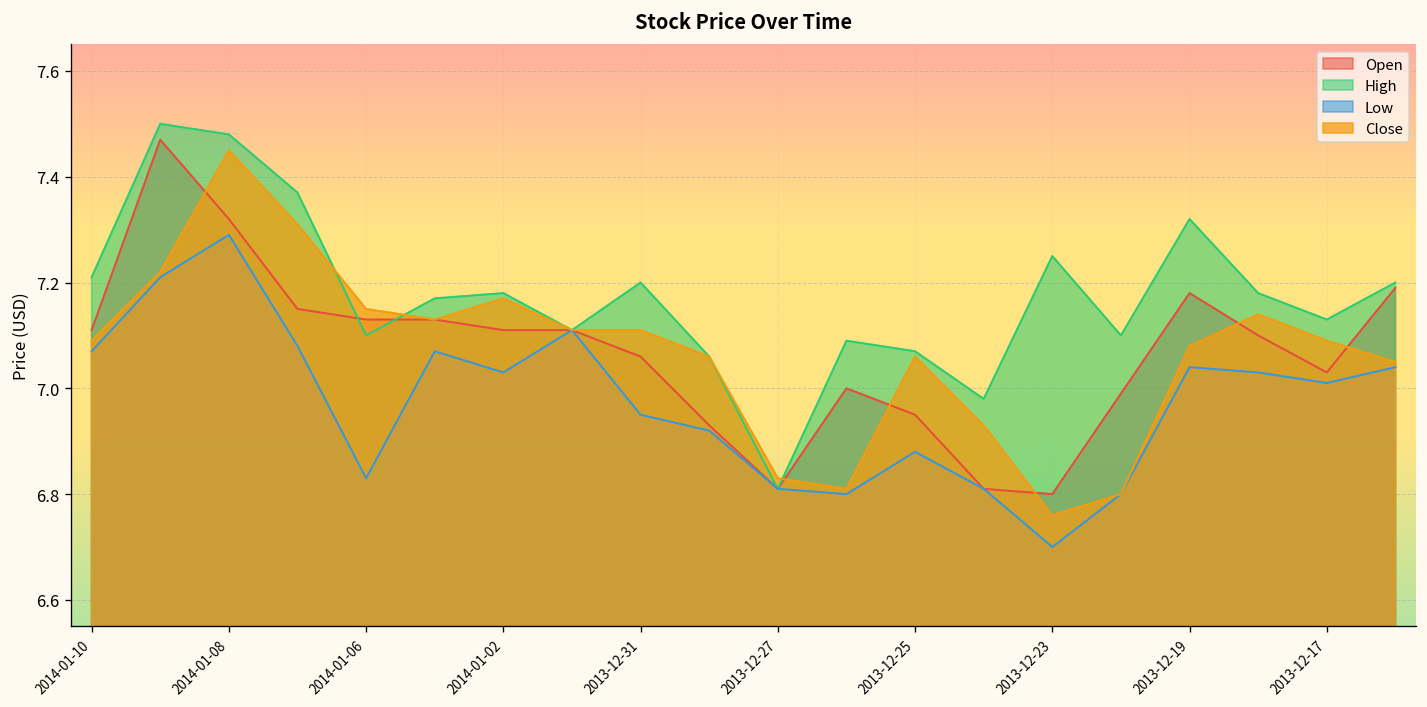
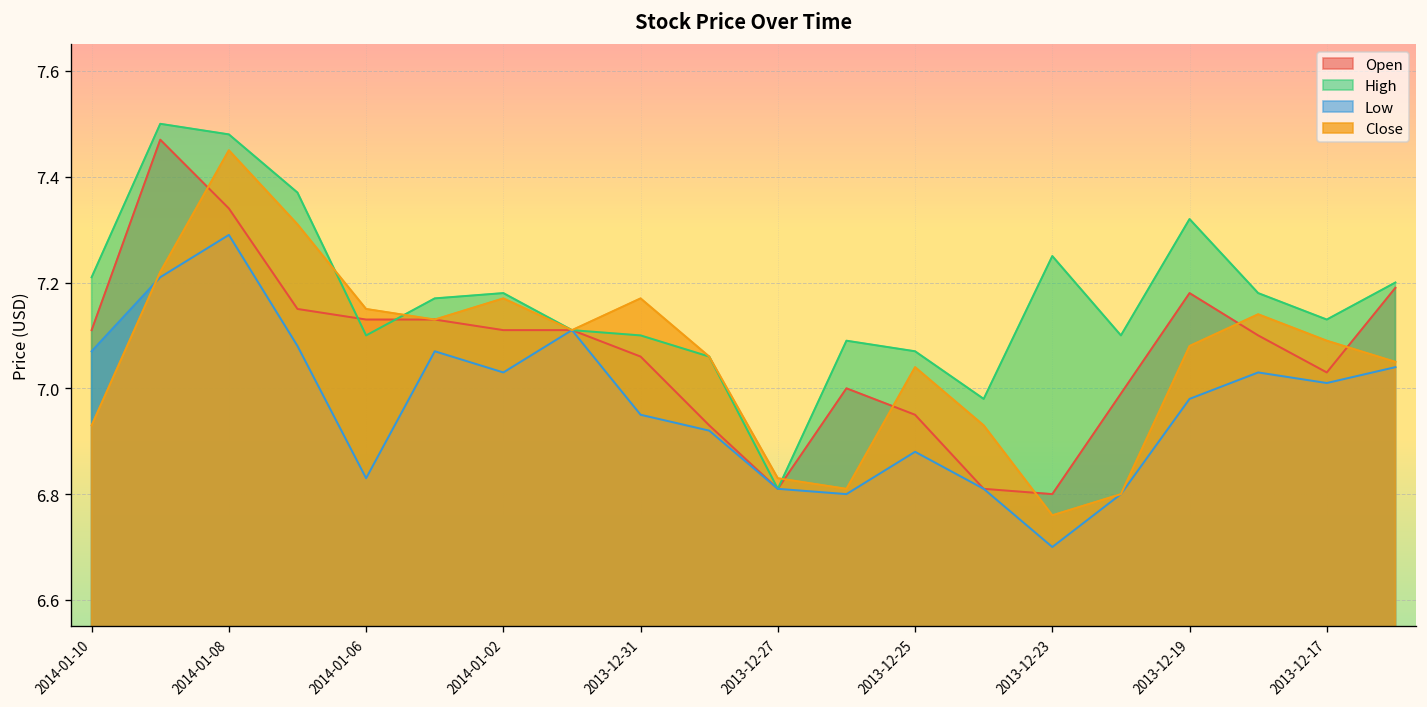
  {
    "Open": {
      "2014-01-10": 7.11,
-     "2014-01-08": 7.32,
+     "2014-01-08": 7.34,
      "2014-01-06": 7.13,
      "2014-01-02": 7.11,
      "2013-12-31": 7.06,
      "2013-12-25": 6.95,
      "2013-12-23": 6.80,
      "2013-12-19": 7.18,
      "2013-12-17": 7.03
    },
    "High": {
      "2014-01-10": 7.21,
      "2014-01-08": 7.48,
      "2014-01-06": 7.1,
      "2014-01-02": 7.18,
-     "2013-12-31": 7.2,
+     "2013-12-31": 7.1,
      "2013-12-25": 7.07,
      "2013-12-23": 7.25,
      "2013-12-19": 7.32,
      "2013-12-17": 7.13
    },
    "Low": {
      "2014-01-10": 7.07,
      "2014-01-08": 7.29,
      "2014-01-06": 6.83,
      "2014-01-02": 7.03,
      "2013-12-31": 6.95,
      "2013-12-25": 6.88,
      "2013-12-23": 6.70,
-     "2013-12-19": 7.04,
+     "2013-12-19": 6.98,
      "2013-12-17": 7.01
    },
    "Close": {
-     "2014-01-10": 7.09,
+     "2014-01-10": 6.93,
      "2014-01-08": 7.45,
      "2014-01-06": 7.15,
      "2014-01-02": 7.17,
-     "2013-12-31": 7.11,
+     "2013-12-31": 7.17,
      "2013-12-27": 6.83,
-     "2013-12-25": 7.06,
+     "2013-12-25": 7.04,
      "2013-12-23": 6.76,
      "2013-12-19": 7.08,
      "2013-12-17": 7.09
    }
  }
